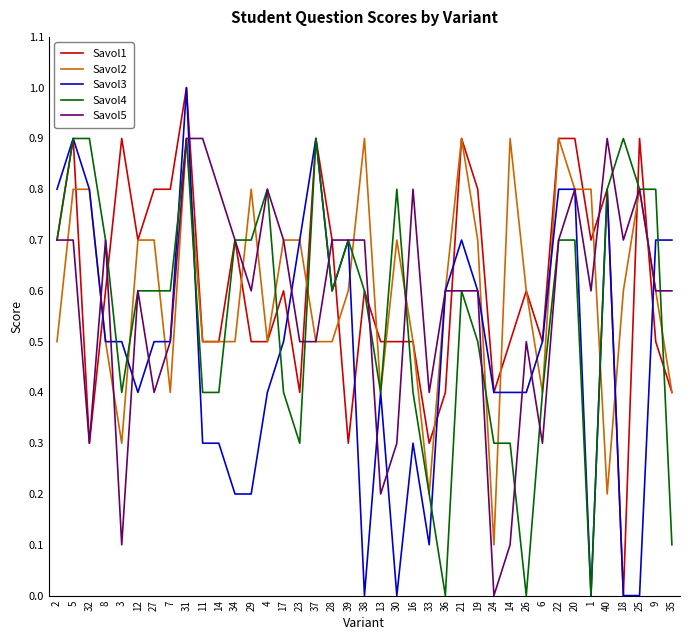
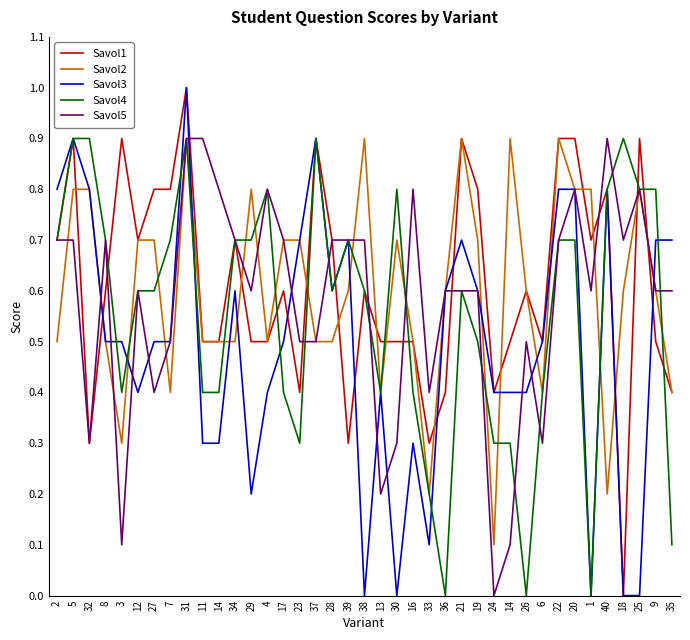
  {
    "Savol1": {
      "8": 0.6,
      "3": 0.9,
      "27": 0.8,
      "7": 0.8,
      "29": 0.5,
      "17": 0.6,
      "23": 0.4,
      "39": 0.3,
      "13": 0.5,
      "30": 0.5,
      "33": 0.3,
      "36": 0.4,
      "19": 0.8,
      "20": 0.9,
      "1": 0.7,
      "25": 0.9,
      "9": 0.5
    },
    "Savol2": {
      "2": 0.5,
      "5": 0.8,
      "3": 0.3,
      "27": 0.7,
      "7": 0.4,
      "34": 0.5,
      "29": 0.8,
      "28": 0.5,
      "39": 0.6,
      "38": 0.9,
      "30": 0.7,
      "19": 0.7,
      "24": 0.1,
      "1": 0.8,
      "40": 0.2,
      "18": 0.6
    },
    "Savol3": {
      "2": 0.8,
      "3": 0.5,
      "12": 0.4,
      "27": 0.5,
      "11": 0.3,
-     "34": 0.2,
+     "34": 0.6,
      "29": 0.2,
      "4": 0.4,
      "17": 0.5,
      "38": 0.0,
      "30": 0.0,
      "16": 0.3,
      "33": 0.1,
      "21": 0.7,
      "26": 0.4,
      "22": 0.8,
      "25": 0.0,
      "9": 0.7,
      "35": 0.7
    },
    "Savol4": {
      "32": 0.9,
      "3": 0.4,
      "27": 0.6,
-     "7": 0.6,
+     "7": 0.7,
      "11": 0.4,
      "29": 0.7,
      "17": 0.4,
      "23": 0.3,
      "30": 0.8,
      "16": 0.4,
      "36": 0.0,
      "19": 0.5,
      "24": 0.3,
      "26": 0.0,
      "20": 0.7,
      "18": 0.9,
      "9": 0.8,
      "35": 0.1
    },
    "Savol5": {
      "5": 0.7,
      "3": 0.1,
      "27": 0.4,
      "11": 0.9,
      "29": 0.6,
      "23": 0.5,
      "38": 0.7,
      "13": 0.2,
      "30": 0.3,
      "16": 0.8,
      "33": 0.4,
      "24": 0.0,
      "26": 0.5,
      "6": 0.3,
      "1": 0.6,
      "40": 0.9,
      "18": 0.7,
      "35": 0.6
    }
  }
